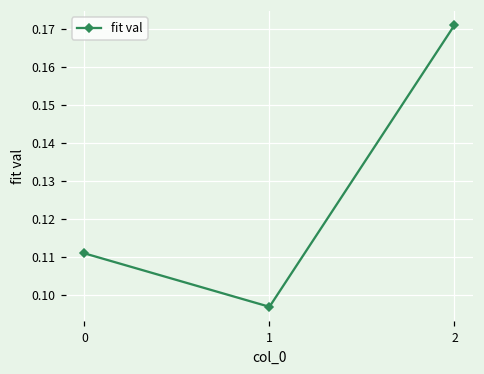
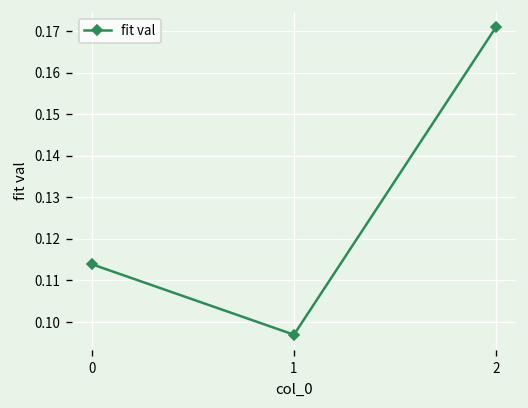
  {
-   "0": 0.111,
+   "0": 0.114,
    "1": 0.097,
    "2": 0.171
  }
